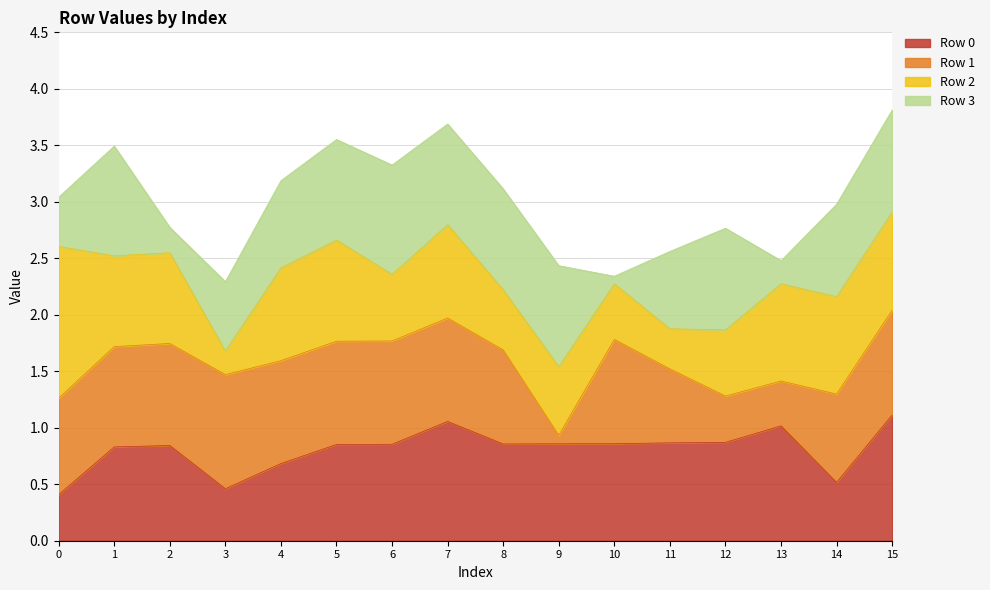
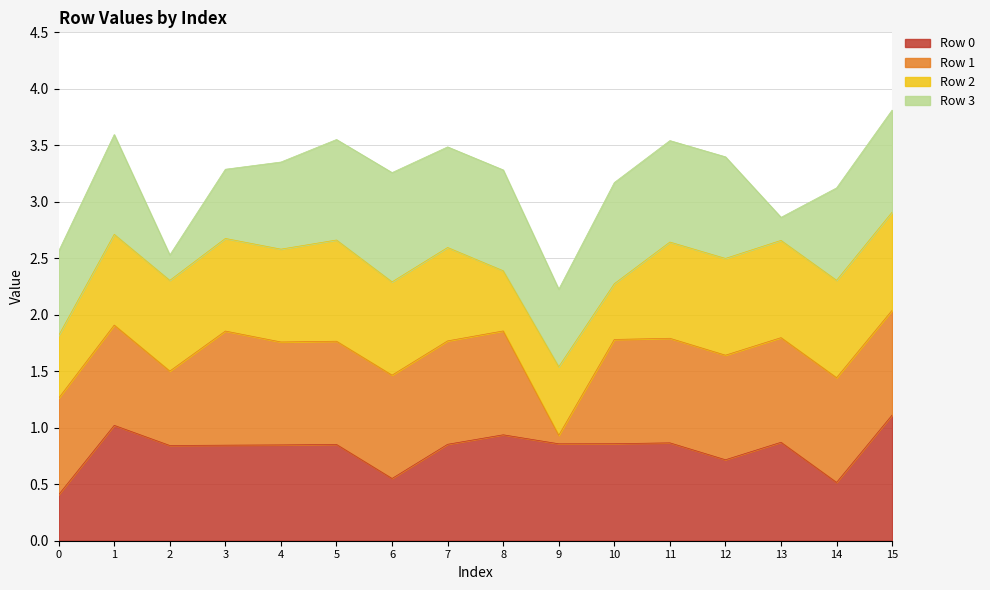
  {
    "Row 0": {
      "0": 0.41,
-     "1": 0.83,
+     "1": 1.02,
      "2": 0.84,
-     "3": 0.46,
-     "4": 0.68,
+     "3": 0.85,
+     "4": 0.85,
      "5": 0.85,
-     "6": 0.85,
-     "7": 1.06,
-     "8": 0.86,
+     "6": 0.55,
+     "7": 0.85,
+     "8": 0.94,
      "9": 0.86,
      "10": 0.86,
      "11": 0.87,
-     "12": 0.87,
-     "13": 1.02,
+     "12": 0.72,
+     "13": 0.87,
      "14": 0.52,
      "15": 1.11
    },
    "Row 1": {
      "0": 0.85,
      "1": 0.89,
-     "2": 0.90,
+     "2": 0.66,
      "3": 1.01,
      "4": 0.91,
      "5": 0.91,
      "6": 0.91,
      "7": 0.92,
-     "8": 0.83,
+     "8": 0.92,
      "9": 0.07,
      "10": 0.92,
-     "11": 0.65,
-     "12": 0.41,
-     "13": 0.40,
-     "14": 0.78,
+     "11": 0.93,
+     "12": 0.93,
+     "13": 0.93,
+     "14": 0.93,
      "15": 0.93
    },
    "Row 2": {
-     "0": 1.34,
+     "0": 0.55,
      "1": 0.80,
      "2": 0.80,
-     "3": 0.21,
+     "3": 0.82,
      "4": 0.82,
      "5": 0.90,
-     "6": 0.59,
+     "6": 0.83,
      "7": 0.83,
      "8": 0.53,
      "9": 0.61,
      "10": 0.49,
-     "11": 0.35,
-     "12": 0.59,
+     "11": 0.85,
+     "12": 0.86,
      "13": 0.86,
      "14": 0.86,
      "15": 0.87
    },
    "Row 3": {
-     "0": 0.44,
-     "1": 0.97,
+     "0": 0.75,
+     "1": 0.88,
      "2": 0.22,
      "3": 0.61,
      "4": 0.77,
      "5": 0.89,
      "6": 0.97,
      "7": 0.89,
      "8": 0.89,
-     "9": 0.89,
-     "10": 0.07,
-     "11": 0.68,
+     "9": 0.69,
+     "10": 0.90,
+     "11": 0.90,
      "12": 0.90,
      "13": 0.20,
      "14": 0.82,
      "15": 0.90
    }
  }
